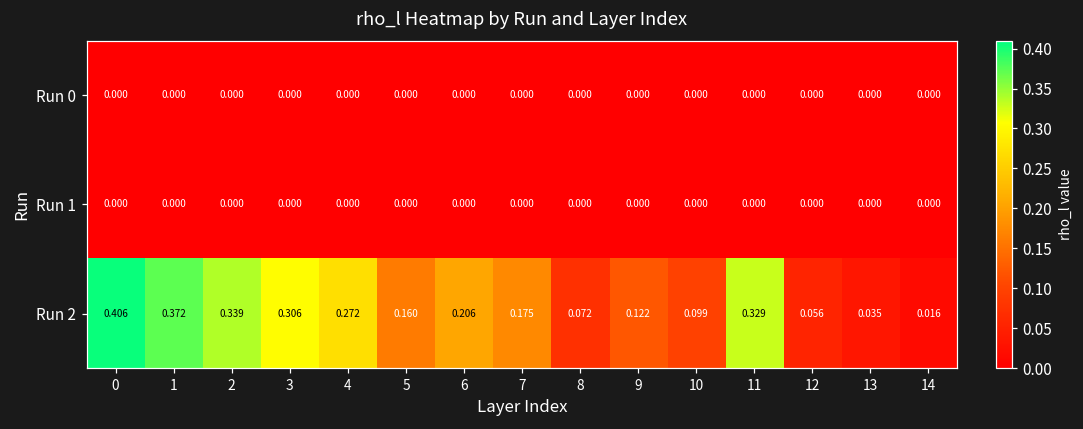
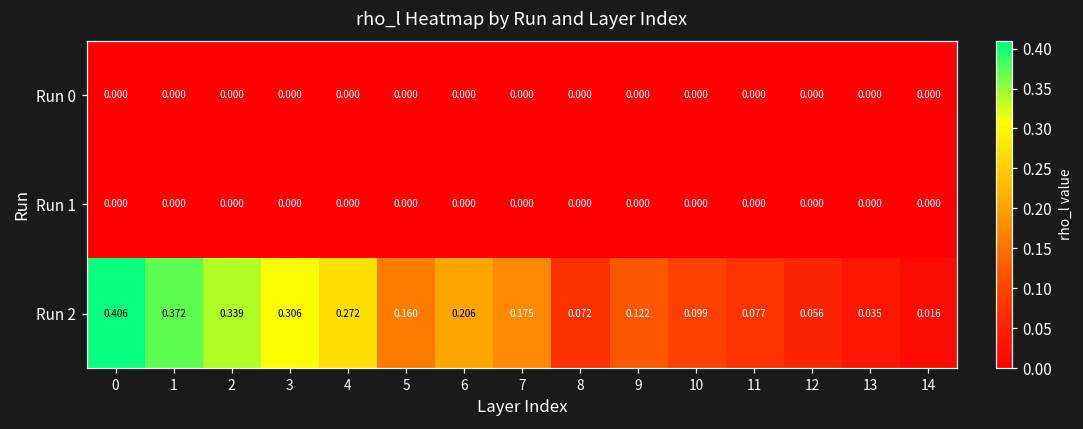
  {
    "Run 0": {
      "0": 0.000,
      "1": 0.000,
      "2": 0.000,
      "3": 0.000,
      "4": 0.000,
      "5": 0.000,
      "6": 0.000,
      "7": 0.000,
      "8": 0.000,
      "9": 0.000,
      "10": 0.000,
      "11": 0.000,
      "12": 0.000,
      "13": 0.000,
      "14": 0.000
    },
    "Run 1": {
      "0": 0.000,
      "1": 0.000,
      "2": 0.000,
      "3": 0.000,
      "4": 0.000,
      "5": 0.000,
      "6": 0.000,
      "7": 0.000,
      "8": 0.000,
      "9": 0.000,
      "10": 0.000,
      "11": 0.000,
      "12": 0.000,
      "13": 0.000,
      "14": 0.000
    },
    "Run 2": {
      "0": 0.406,
      "1": 0.372,
      "2": 0.339,
      "3": 0.306,
      "4": 0.272,
      "5": 0.160,
      "6": 0.206,
      "7": 0.175,
      "8": 0.072,
      "9": 0.122,
      "10": 0.099,
-     "11": 0.329,
+     "11": 0.077,
      "12": 0.056,
      "13": 0.035,
      "14": 0.016
    }
  }
